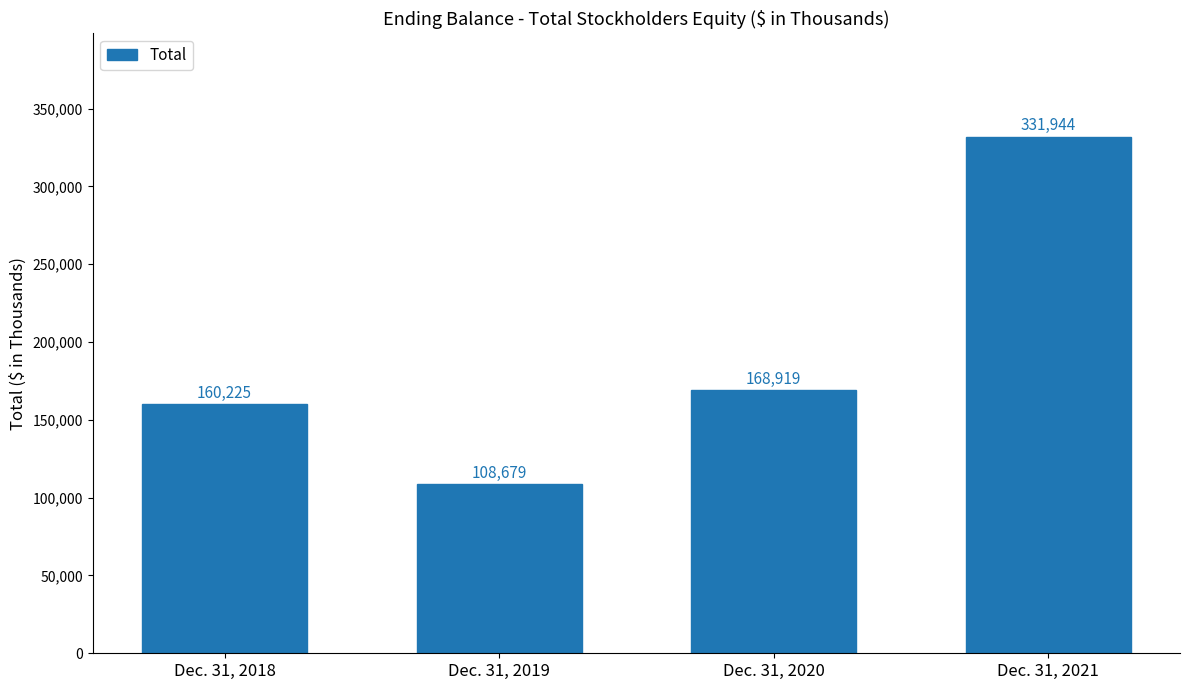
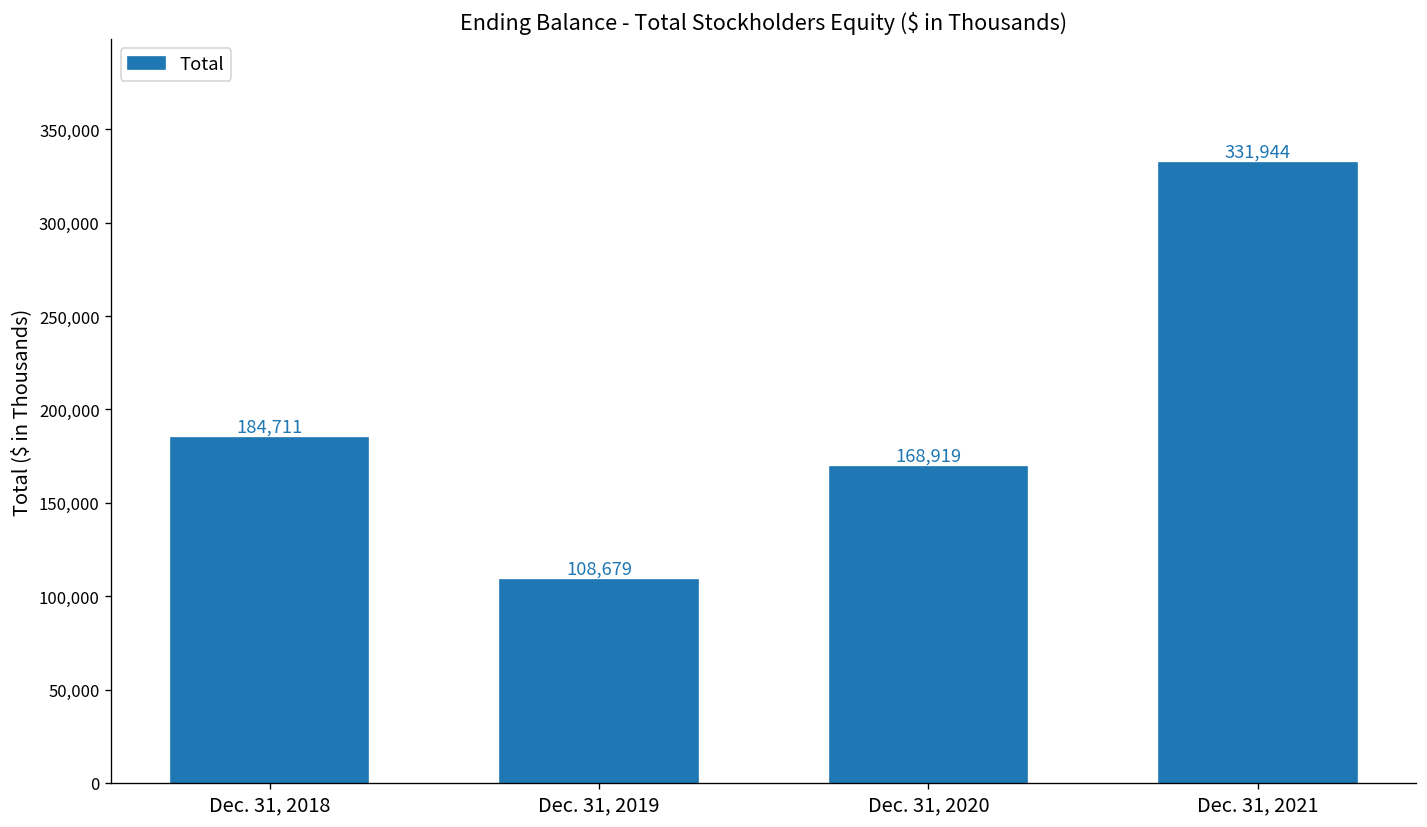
  {
-   "Dec. 31, 2018": "160,225",
+   "Dec. 31, 2018": "184,711",
    "Dec. 31, 2019": "108,679",
    "Dec. 31, 2020": "168,919",
    "Dec. 31, 2021": "331,944"
  }
